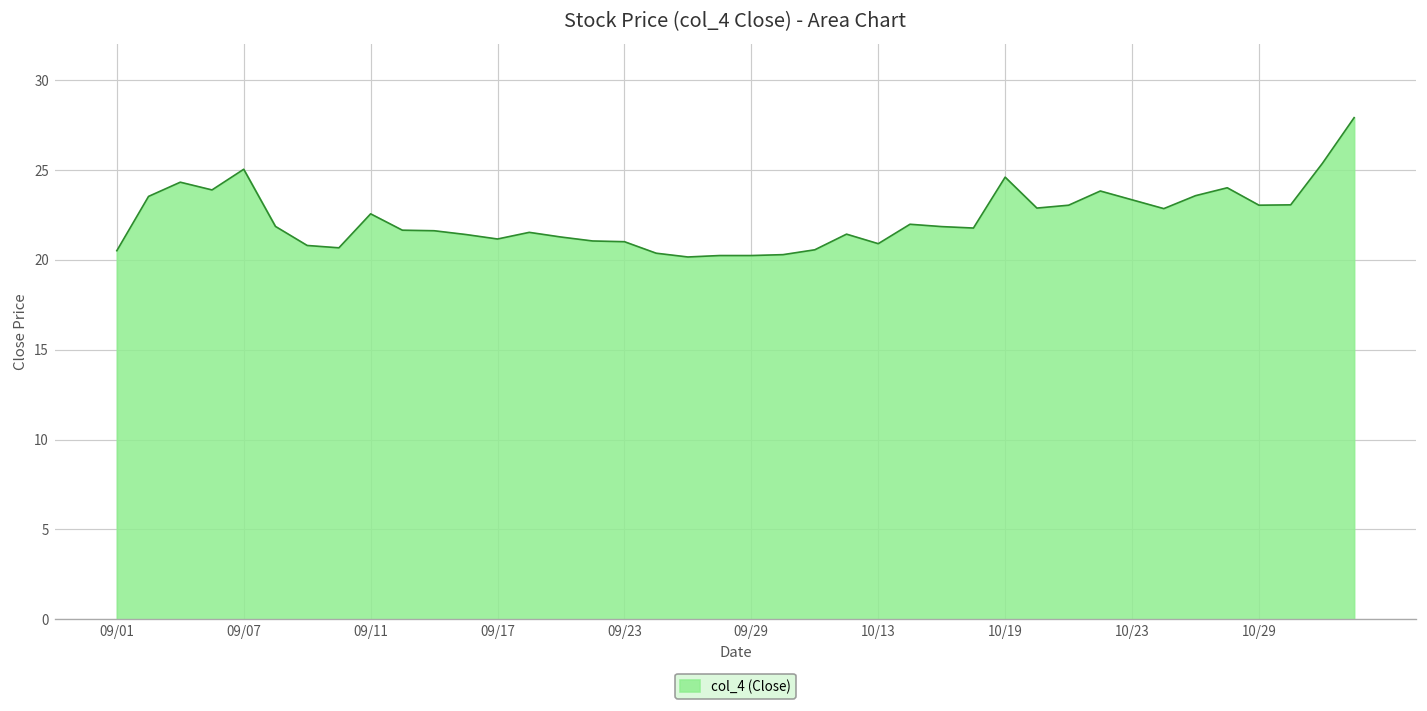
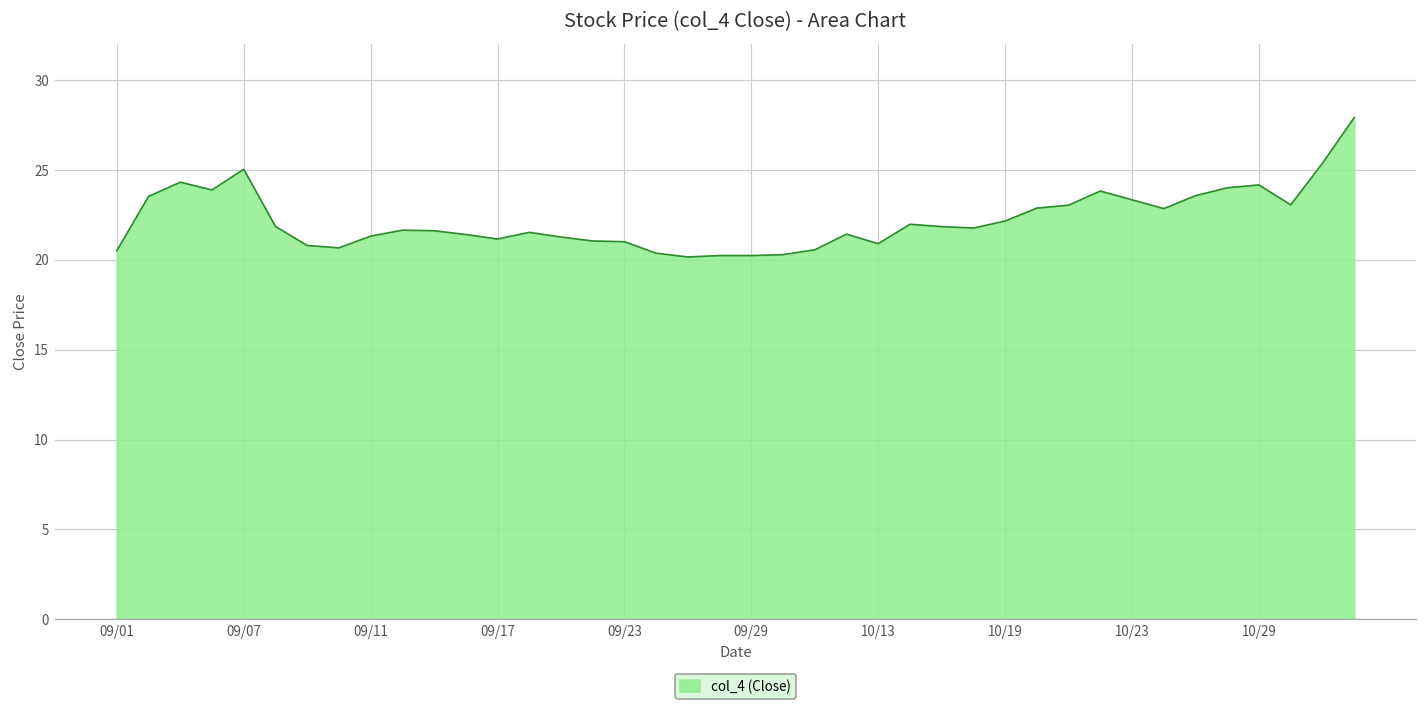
  {
    "09/01": 20.5,
    "09/07": 25.0,
-   "09/11": 22.6,
+   "09/11": 21.3,
    "09/17": 21.2,
    "09/23": 21.0,
    "09/29": 20.2,
    "10/13": 20.9,
-   "10/19": 24.6,
+   "10/19": 22.2,
    "10/23": 23.3,
-   "10/29": 23.0
+   "10/29": 24.2
  }
